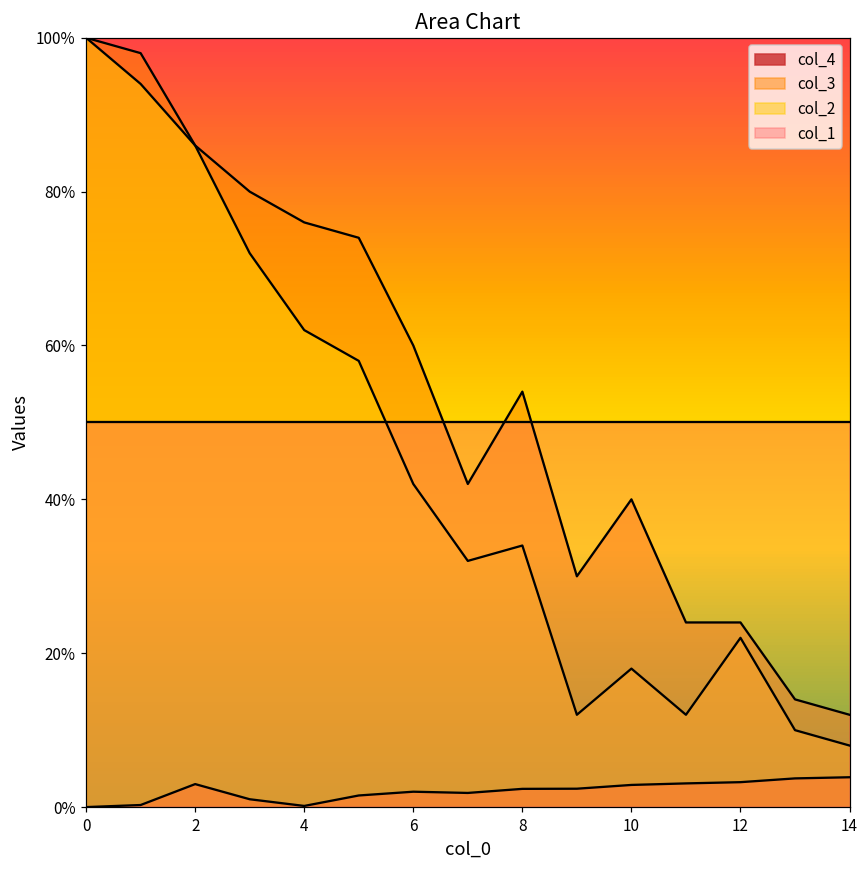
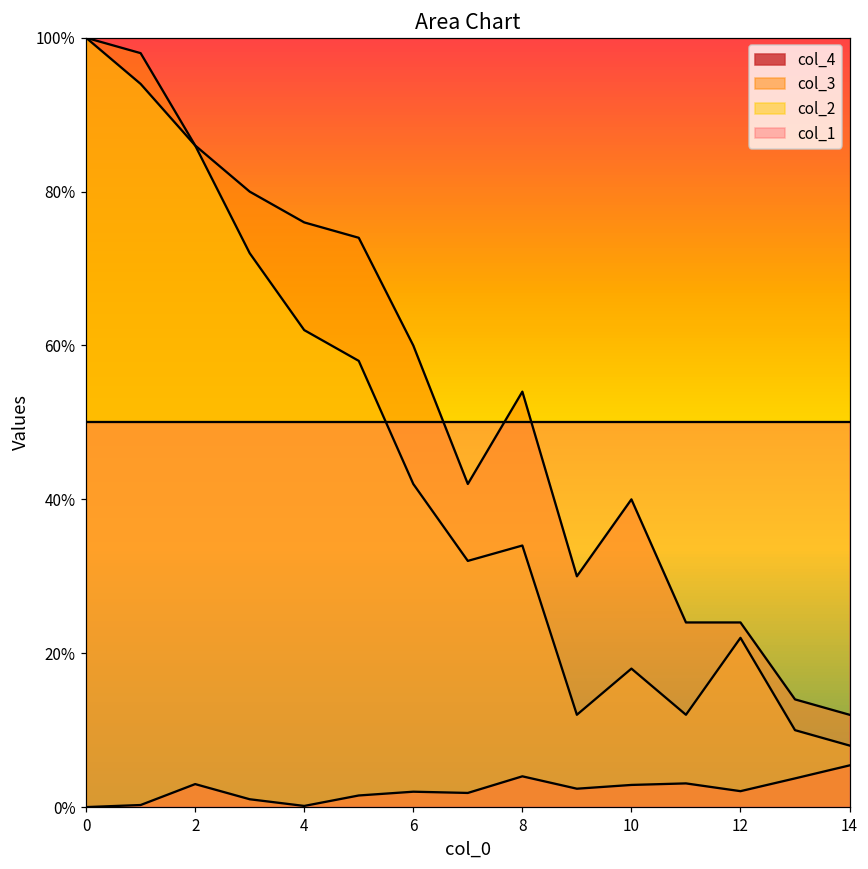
  {
    "col_4": {
      "0": "0%",
      "2": "3%",
      "4": "0%",
      "6": "2%",
-     "8": "2%",
+     "8": "4%",
      "10": "3%",
-     "12": "3%",
-     "14": "4%"
+     "12": "2%",
+     "14": "5%"
    },
    "col_1": {
      "0": "50%",
      "2": "50%",
      "4": "50%",
      "6": "50%",
      "8": "50%",
      "10": "50%",
      "12": "50%",
      "14": "50%"
    }
  }
